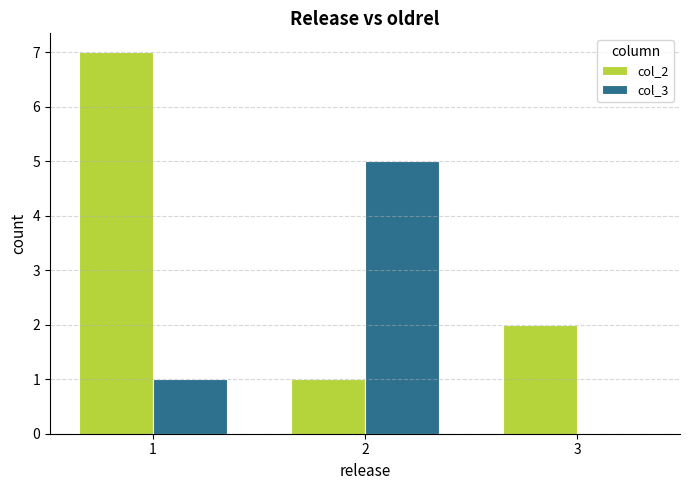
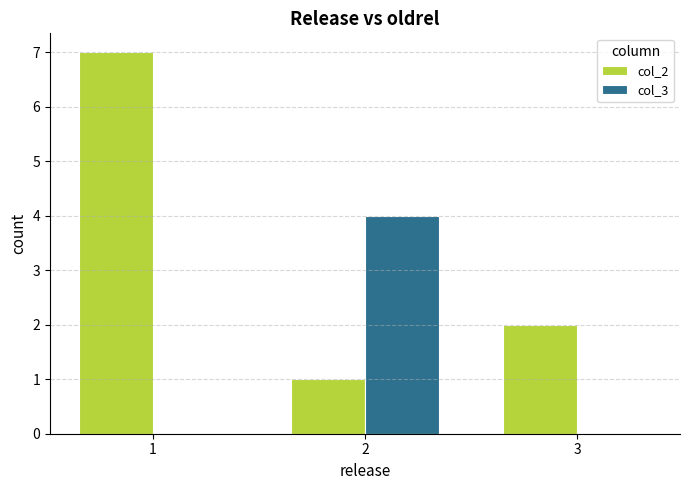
  {
    "col_2": {
      "1": 7,
      "2": 1,
      "3": 2
    },
    "col_3": {
-     "1": 1,
-     "2": 5,
+     "1": 0,
+     "2": 4,
      "3": 0
    }
  }
